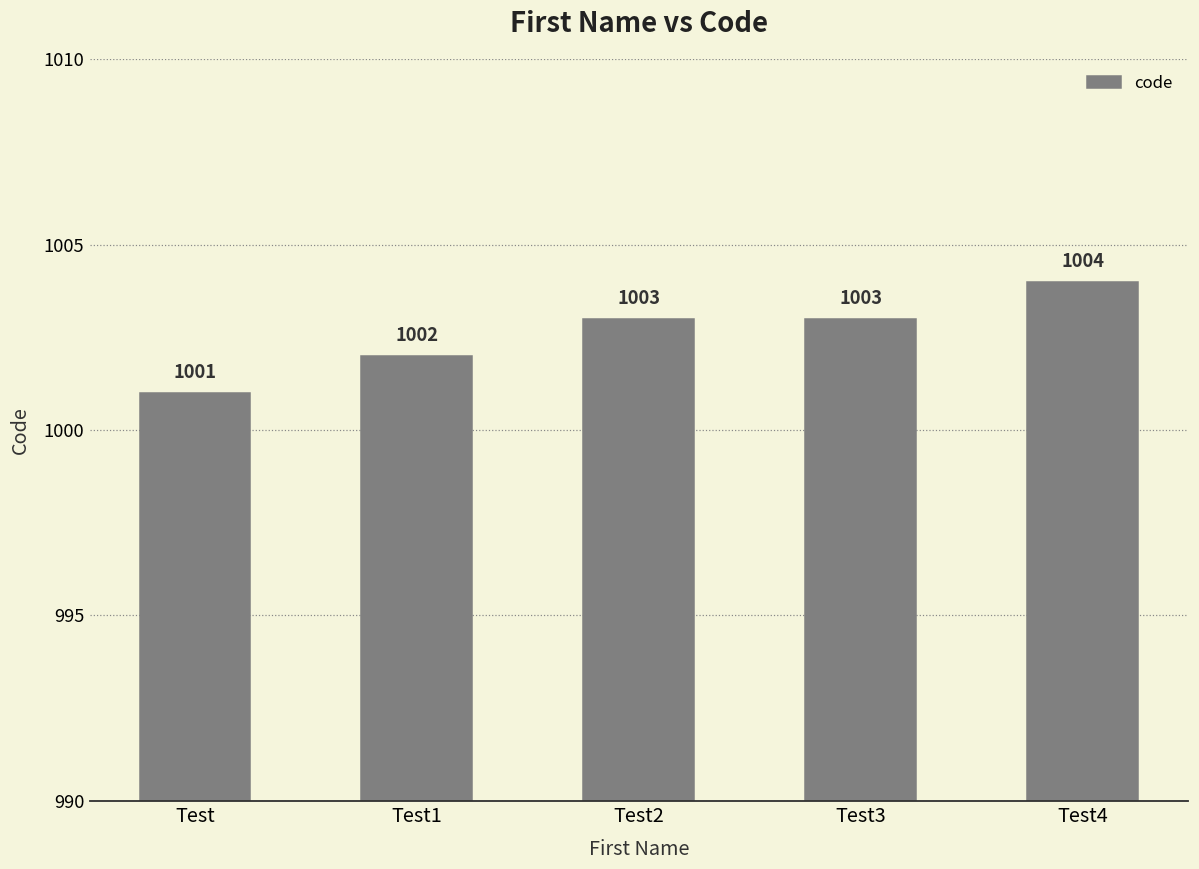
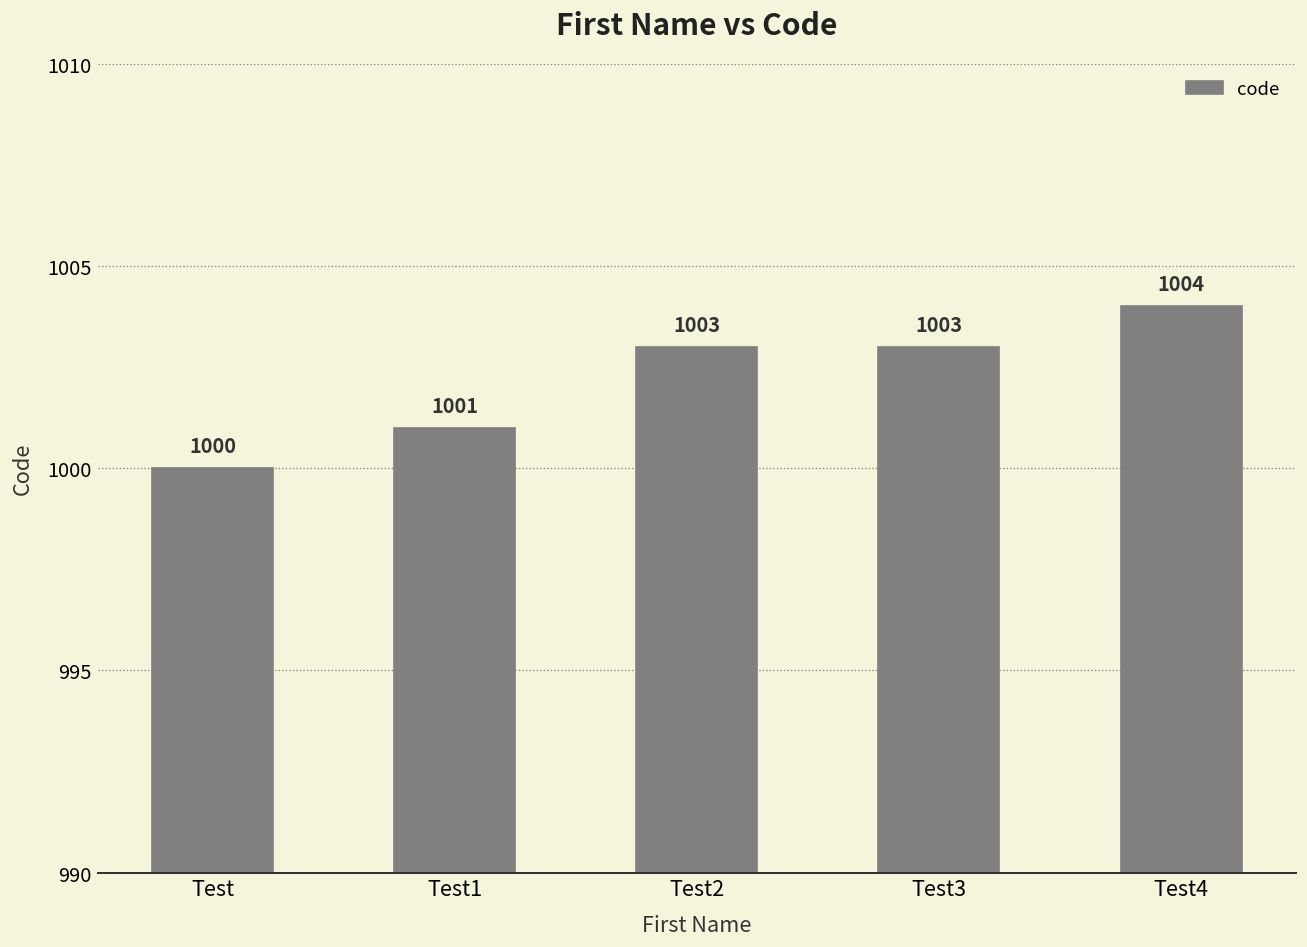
  {
-   "Test": 1001,
-   "Test1": 1002,
+   "Test": 1000,
+   "Test1": 1001,
    "Test2": 1003,
    "Test3": 1003,
    "Test4": 1004
  }
